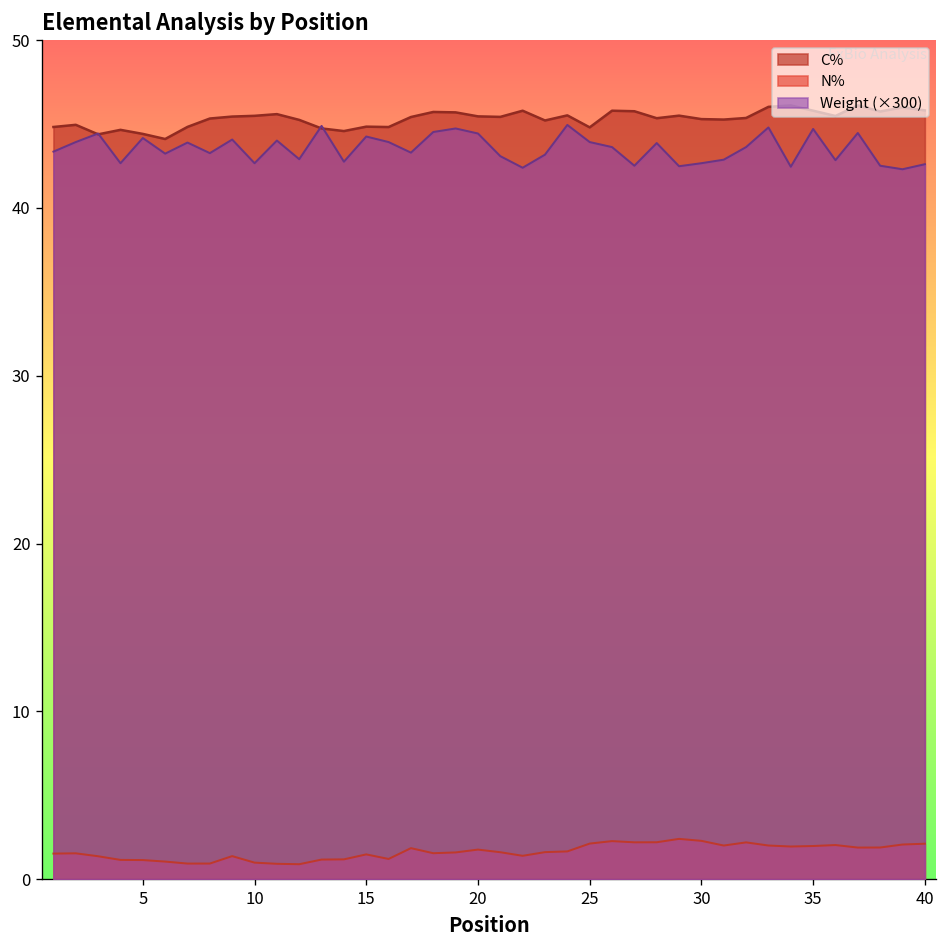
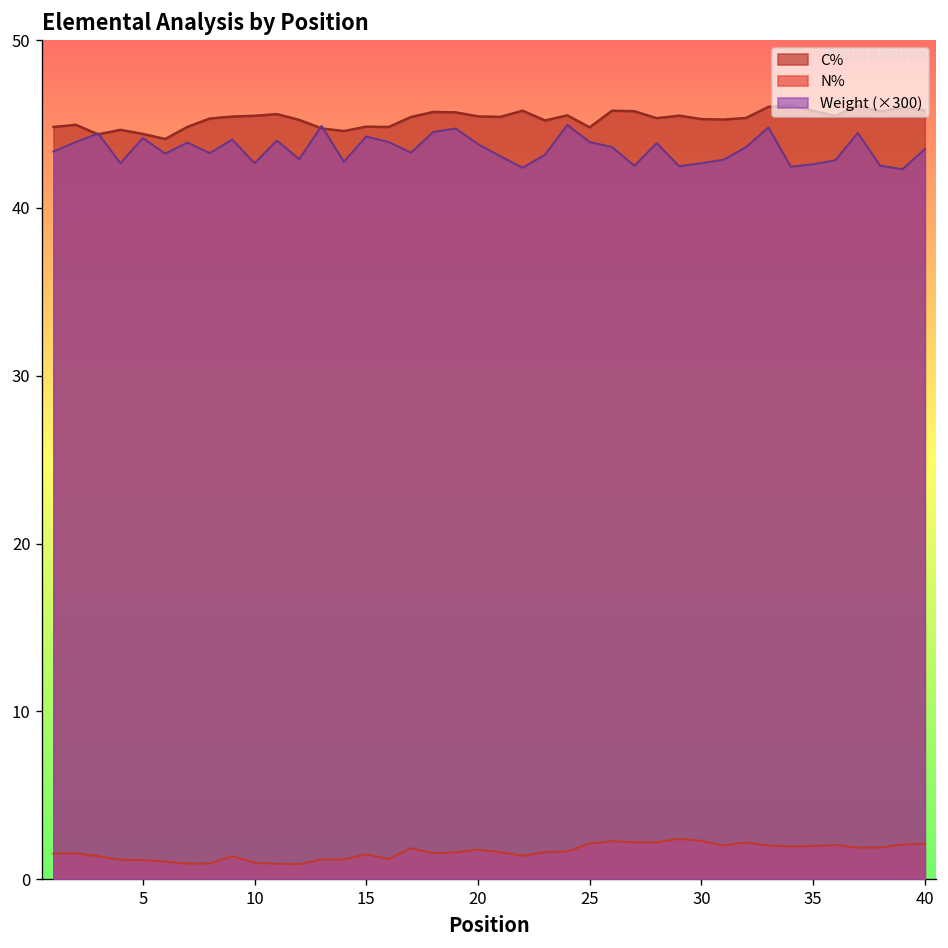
  {
    "Weight (×300)": {
      "5": 44.2,
      "10": 42.7,
      "15": 44.3,
-     "20": 44.4,
+     "20": 43.8,
      "25": 43.9,
      "30": 42.7,
-     "35": 44.7,
-     "40": 42.6
+     "35": 42.6,
+     "40": 43.5
    }
  }
